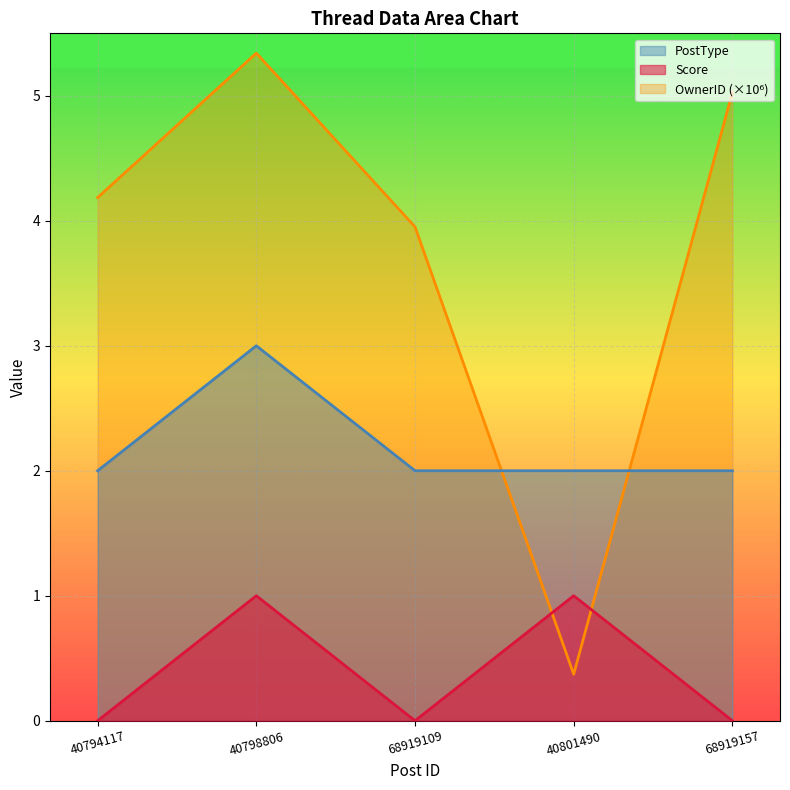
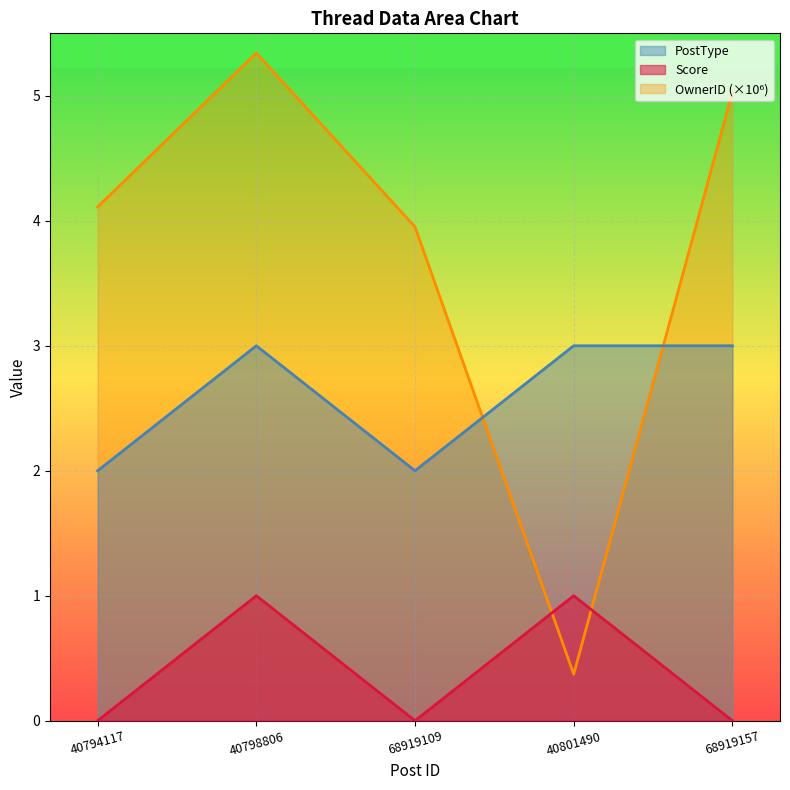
  {
    "PostType": {
      "40794117": 2,
      "40798806": 3,
      "68919109": 2,
-     "40801490": 2,
-     "68919157": 2
+     "40801490": 3,
+     "68919157": 3
    },
    "Score": {
      "40794117": 0.00,
      "40798806": 1.00,
      "68919109": 0.00,
      "40801490": 1.00,
      "68919157": 0.00
    },
    "OwnerID (×10⁶)": {
-     "40794117": 4.19,
+     "40794117": 4.11,
      "40798806": 5.34,
      "68919109": 3.95,
      "40801490": 0.37
    }
  }
